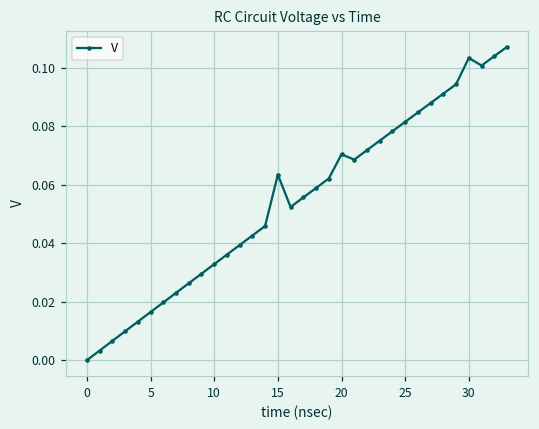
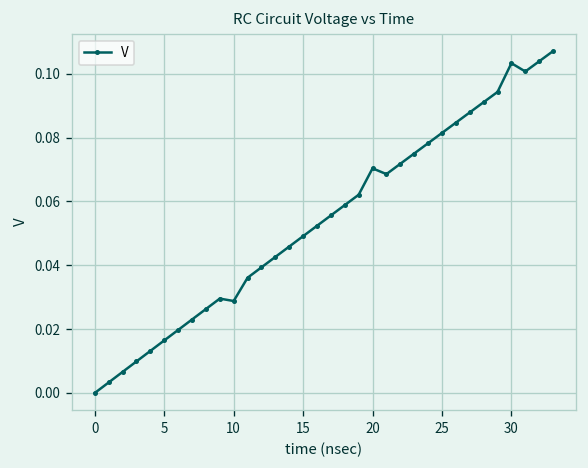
  {
    "0": 0.000,
    "5": 0.016,
-   "10": 0.033,
-   "15": 0.063,
+   "10": 0.029,
+   "15": 0.049,
    "20": 0.070,
    "25": 0.081,
    "30": 0.103
  }
